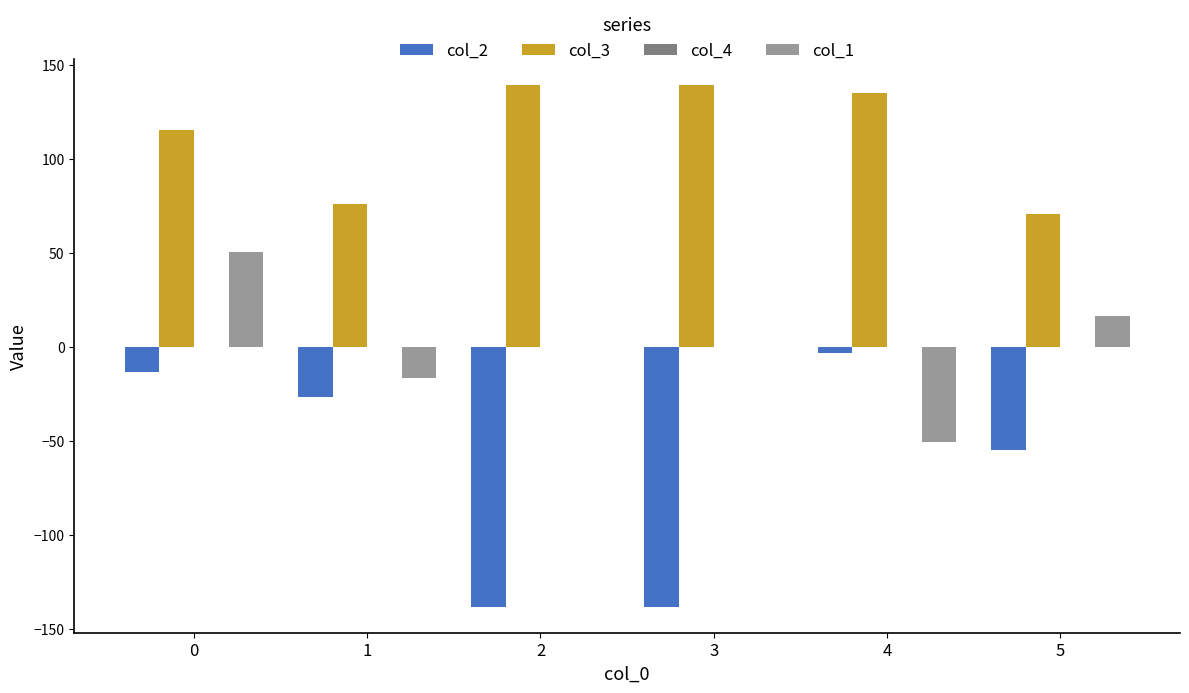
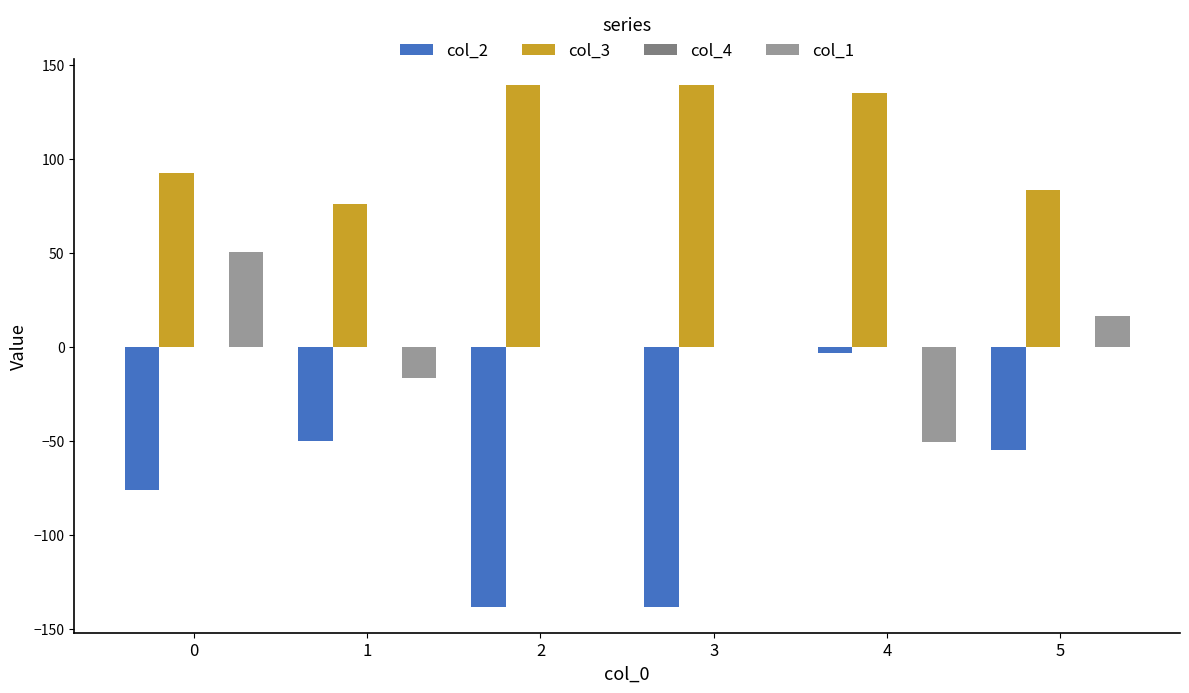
  {
    "col_2": {
-     "0": -13,
-     "1": -26,
+     "0": -76,
+     "1": -50,
      "2": -138,
      "3": -138,
      "4": -3,
      "5": -55
    },
    "col_3": {
-     "0": 115,
+     "0": 93,
      "1": 76,
      "2": 140,
      "3": 140,
      "4": 135,
-     "5": 71
+     "5": 84
    }
  }
